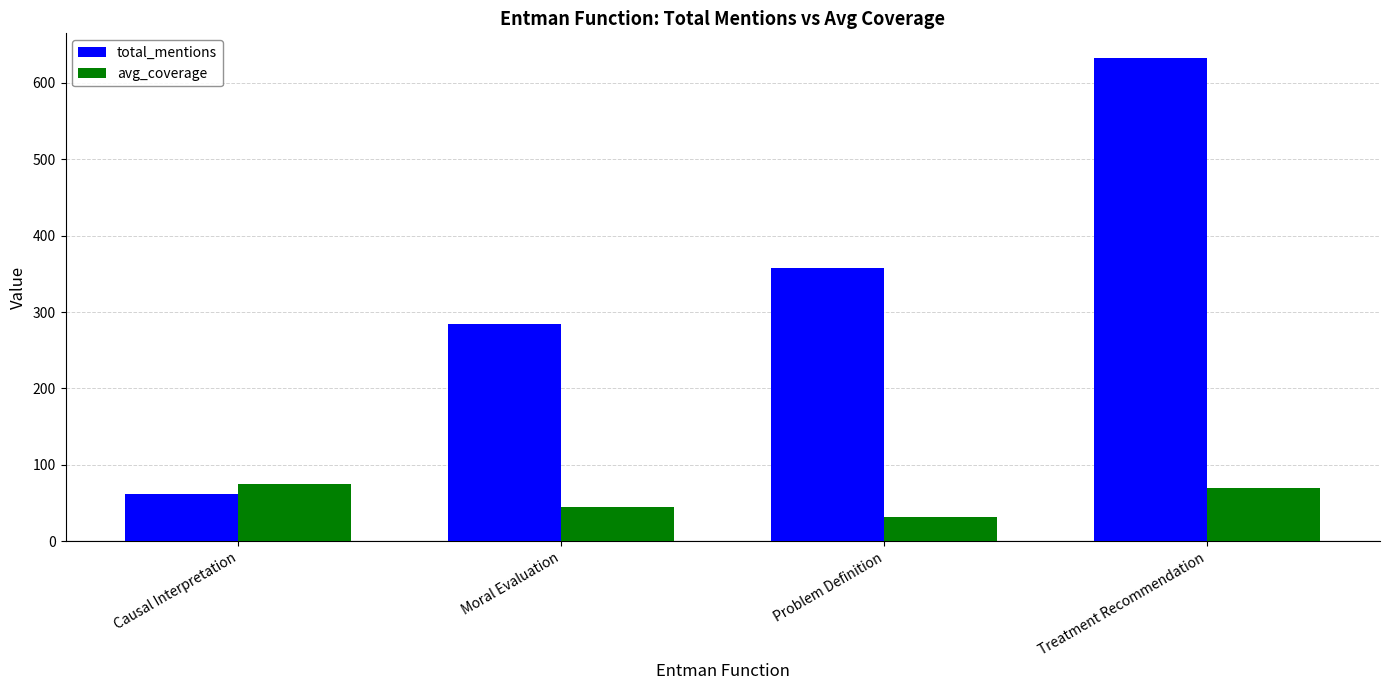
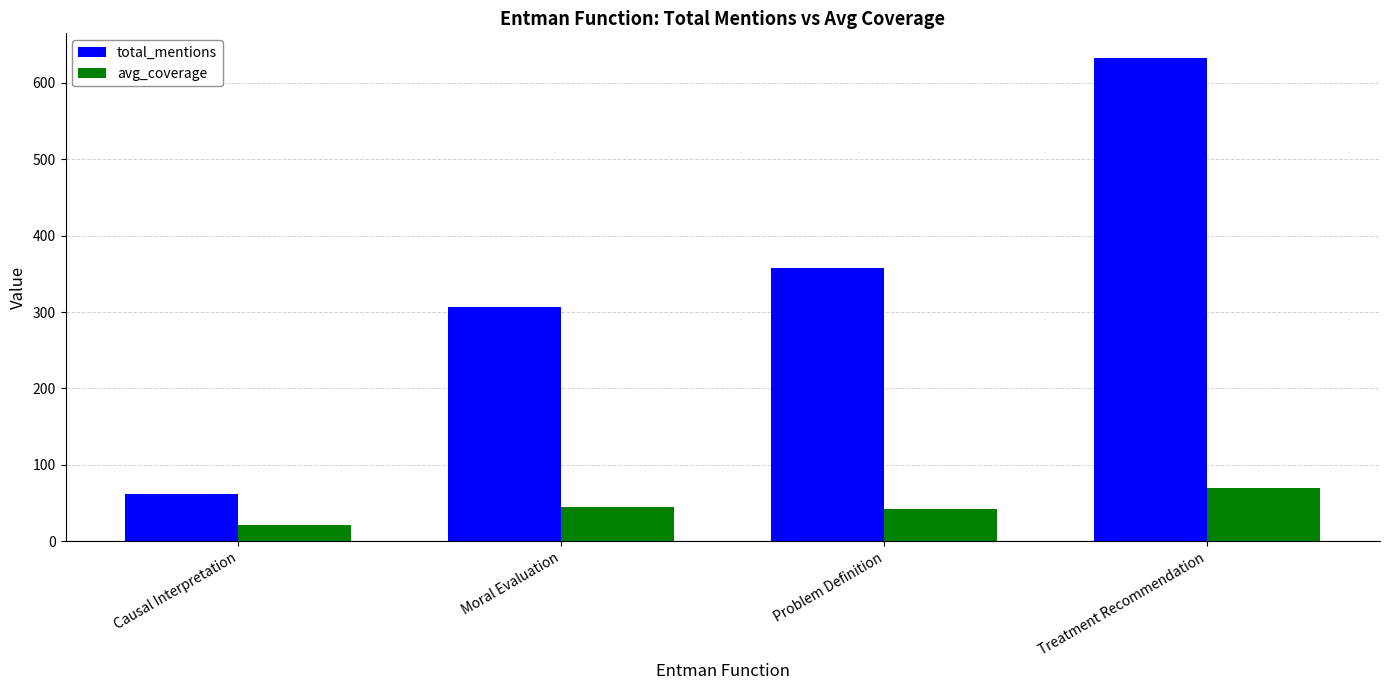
  {
    "total_mentions": {
      "Causal Interpretation": 60,
-     "Moral Evaluation": 280,
+     "Moral Evaluation": 310,
      "Problem Definition": 360,
      "Treatment Recommendation": 630
    },
    "avg_coverage": {
-     "Causal Interpretation": 80,
+     "Causal Interpretation": 20,
      "Moral Evaluation": 50,
-     "Problem Definition": 30,
+     "Problem Definition": 40,
      "Treatment Recommendation": 70
    }
  }
